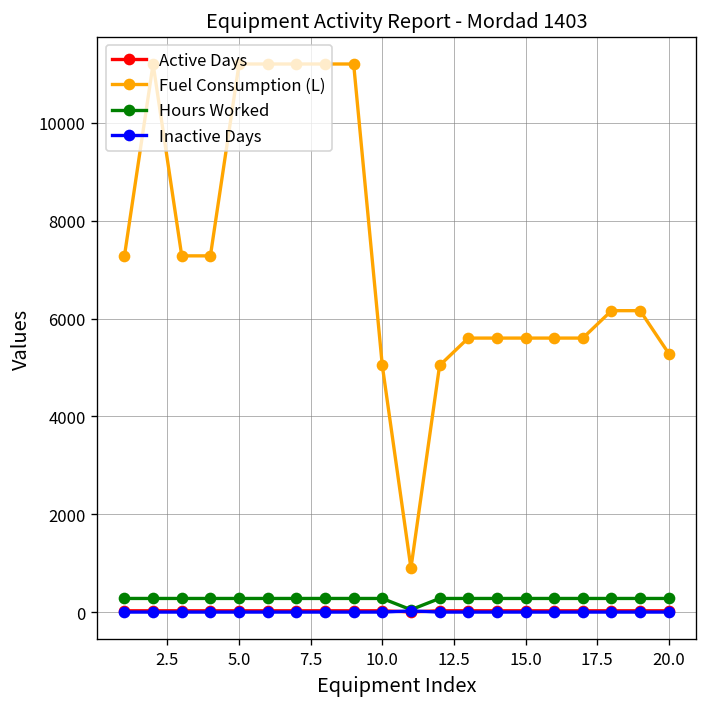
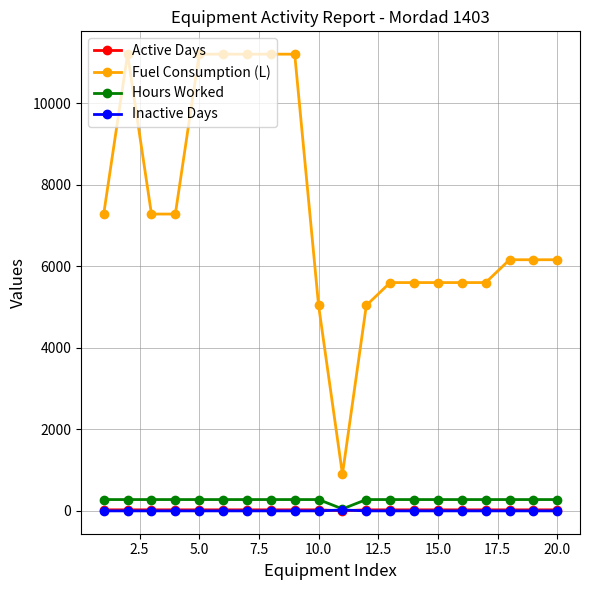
  {
    "Fuel Consumption (L)": {
      "10.0": 5000,
      "15.0": 5600,
-     "20.0": 5300
+     "20.0": 6200
    },
    "Hours Worked": {
      "5.0": 300,
      "10.0": 300,
      "15.0": 300,
      "20.0": 300
    }
  }
